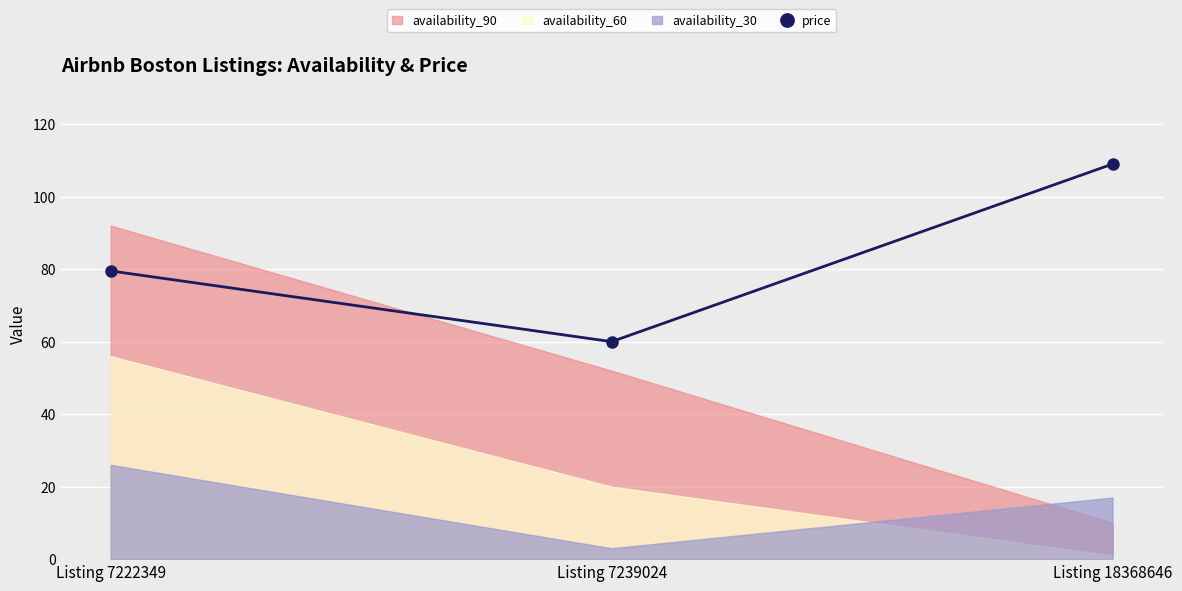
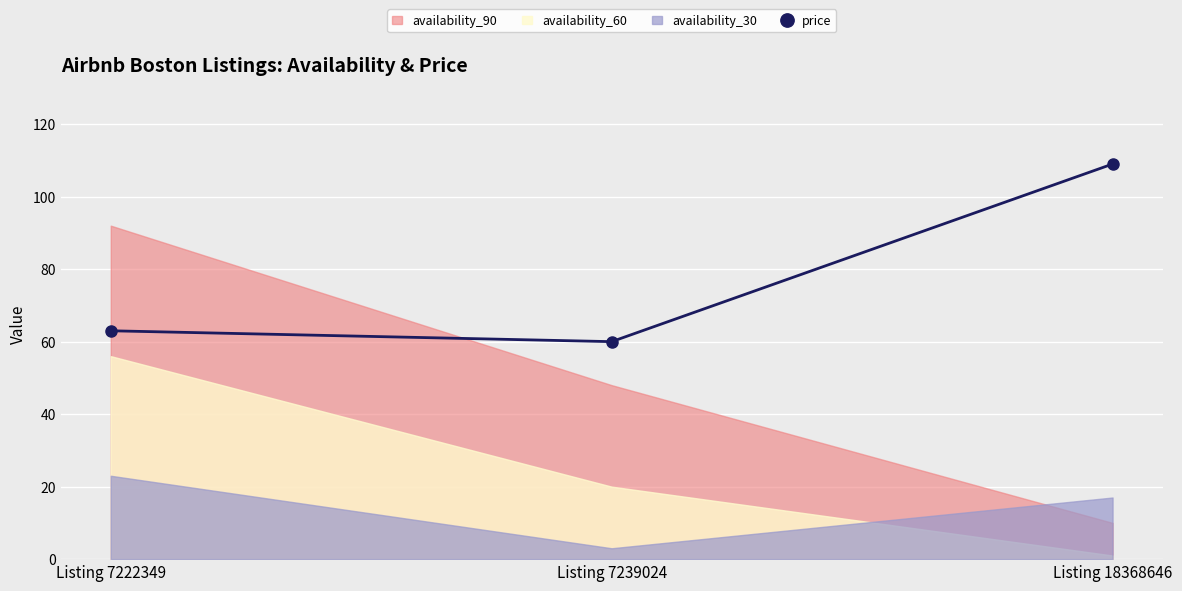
  {
    "price": {
-     "Listing 7222349": 80,
+     "Listing 7222349": 63,
      "Listing 7239024": 60,
      "Listing 18368646": 109
    },
    "availability_90": {
      "Listing 7222349": 92,
-     "Listing 7239024": 52,
+     "Listing 7239024": 48,
      "Listing 18368646": 10
    },
    "availability_60": {
      "Listing 7222349": 56,
      "Listing 7239024": 20,
      "Listing 18368646": 1
    },
    "availability_30": {
-     "Listing 7222349": 26,
+     "Listing 7222349": 23,
      "Listing 7239024": 3,
      "Listing 18368646": 17
    }
  }
